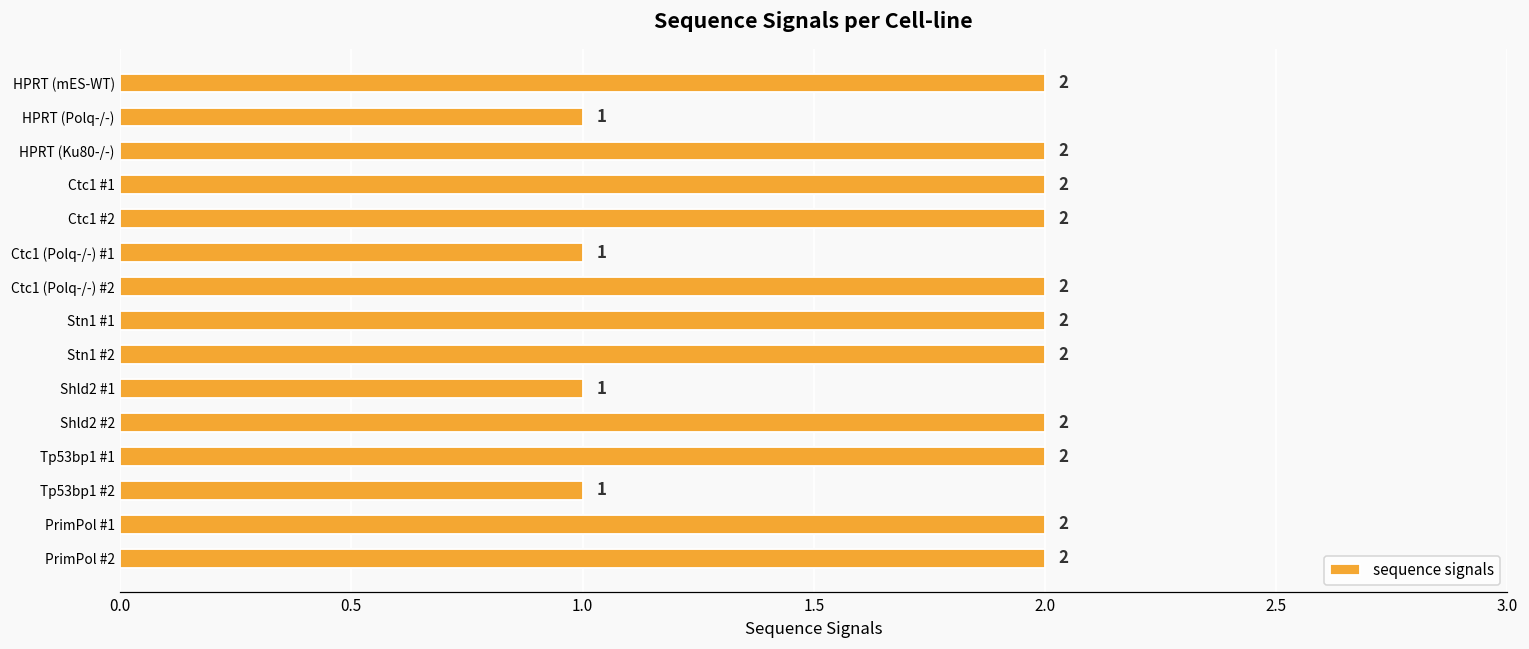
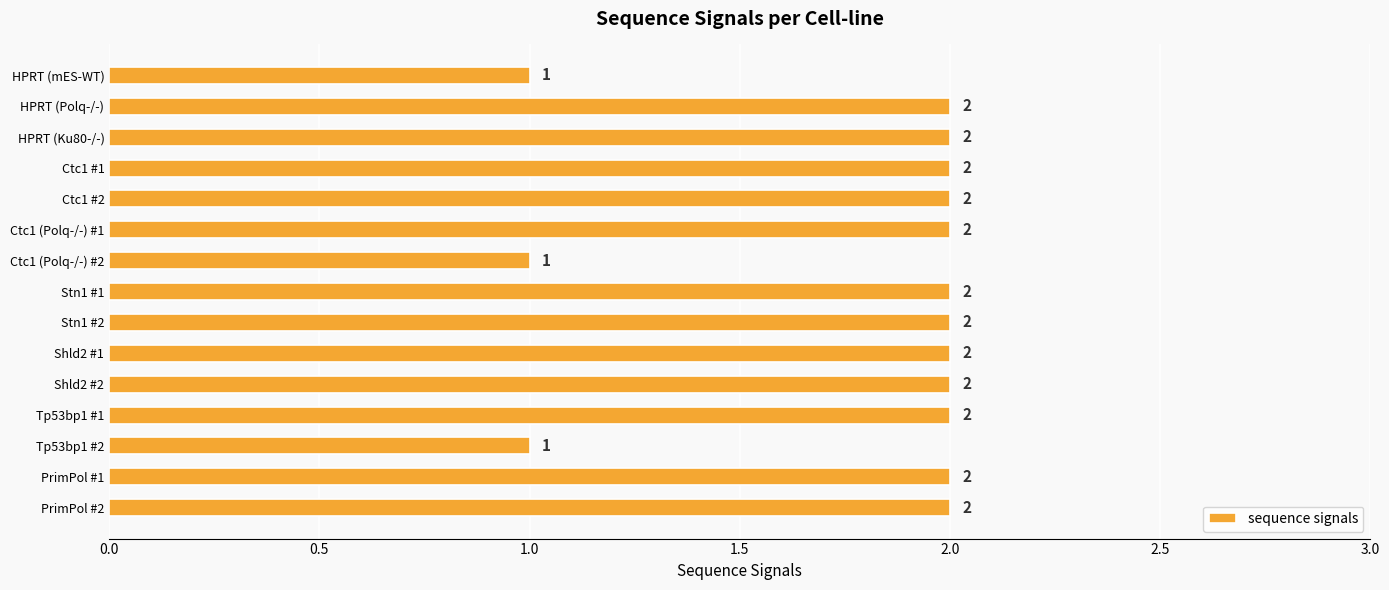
  {
-   "HPRT (mES-WT)": 2,
-   "HPRT (Polq-/-)": 1,
+   "HPRT (mES-WT)": 1,
+   "HPRT (Polq-/-)": 2,
    "HPRT (Ku80-/-)": 2,
    "Ctc1 #1": 2,
    "Ctc1 #2": 2,
-   "Ctc1 (Polq-/-) #1": 1,
-   "Ctc1 (Polq-/-) #2": 2,
+   "Ctc1 (Polq-/-) #1": 2,
+   "Ctc1 (Polq-/-) #2": 1,
    "Stn1 #1": 2,
    "Stn1 #2": 2,
-   "Shld2 #1": 1,
+   "Shld2 #1": 2,
    "Shld2 #2": 2,
    "Tp53bp1 #1": 2,
    "Tp53bp1 #2": 1,
    "PrimPol #1": 2,
    "PrimPol #2": 2
  }
